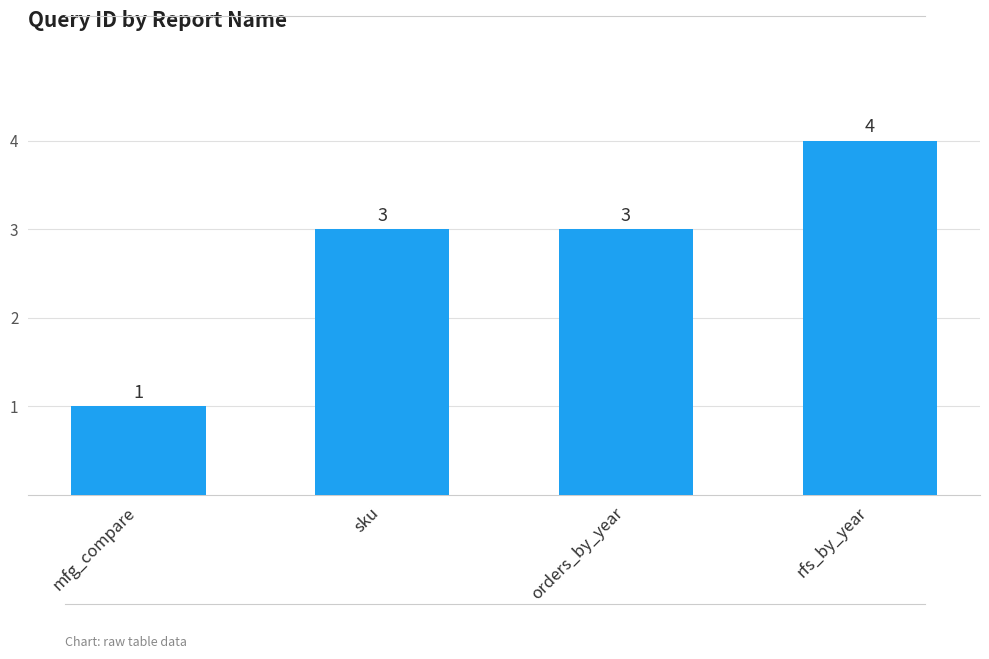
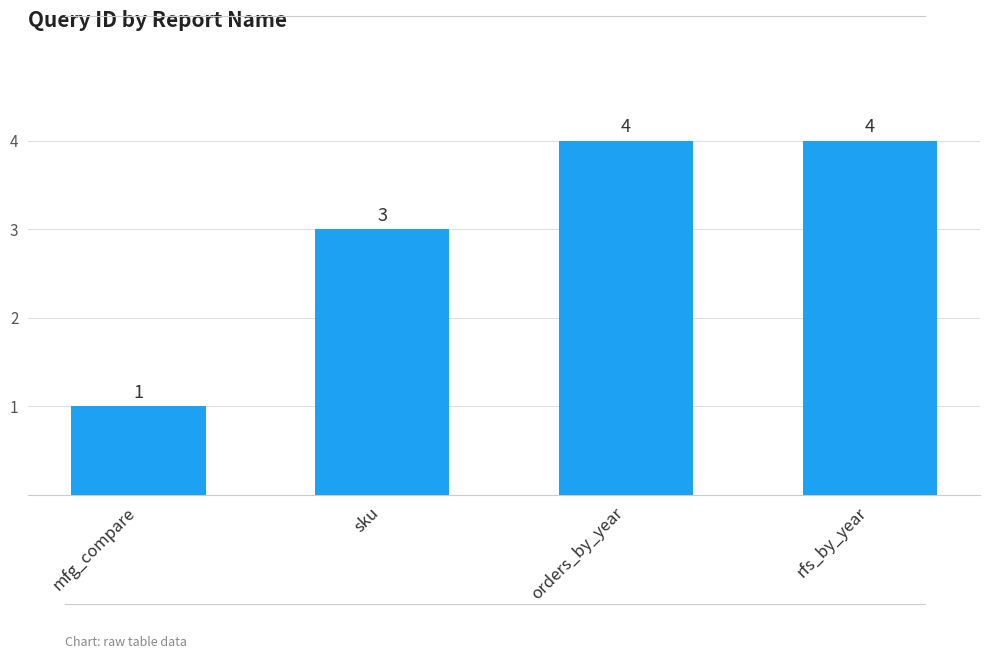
  {
    "mfg_compare": 1,
    "sku": 3,
-   "orders_by_year": 3,
+   "orders_by_year": 4,
    "rfs_by_year": 4
  }
